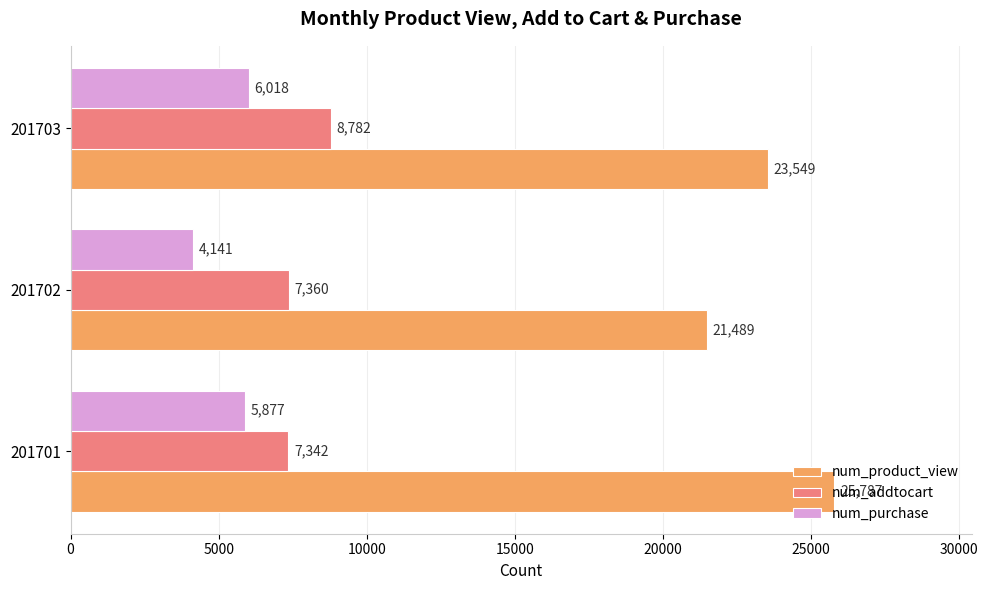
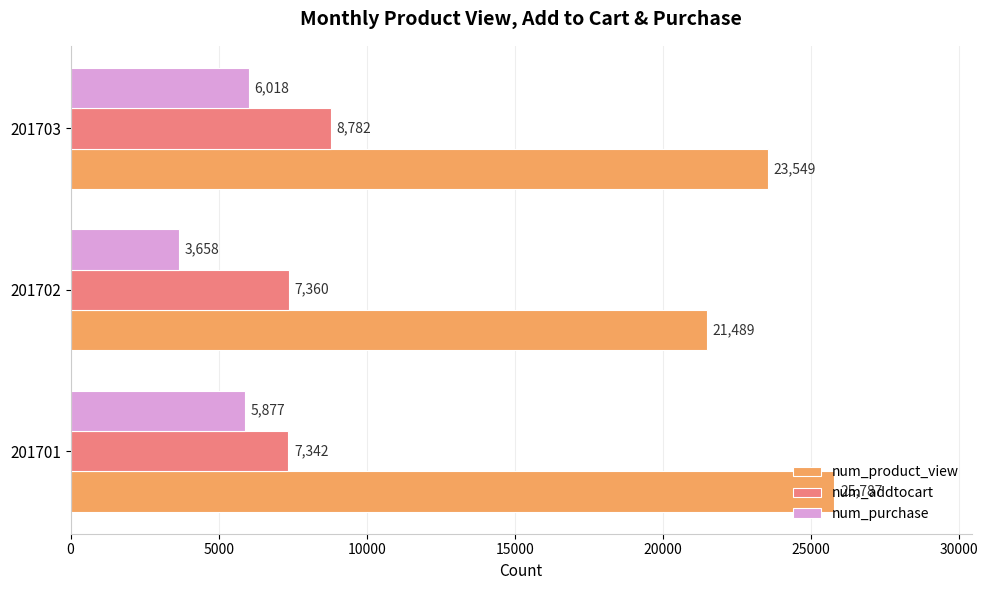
  {
    "num_purchase": {
      "201703": "6,018",
-     "201702": "4,141",
+     "201702": "3,658",
      "201701": "5,877"
    }
  }
